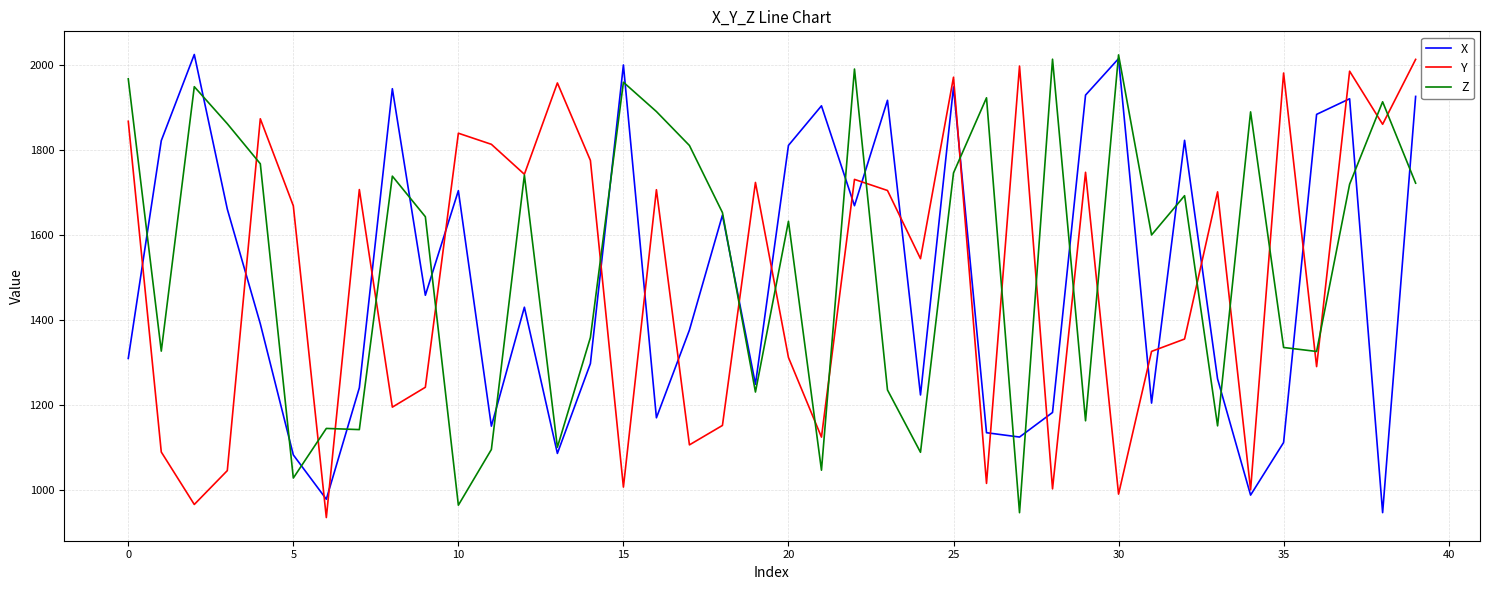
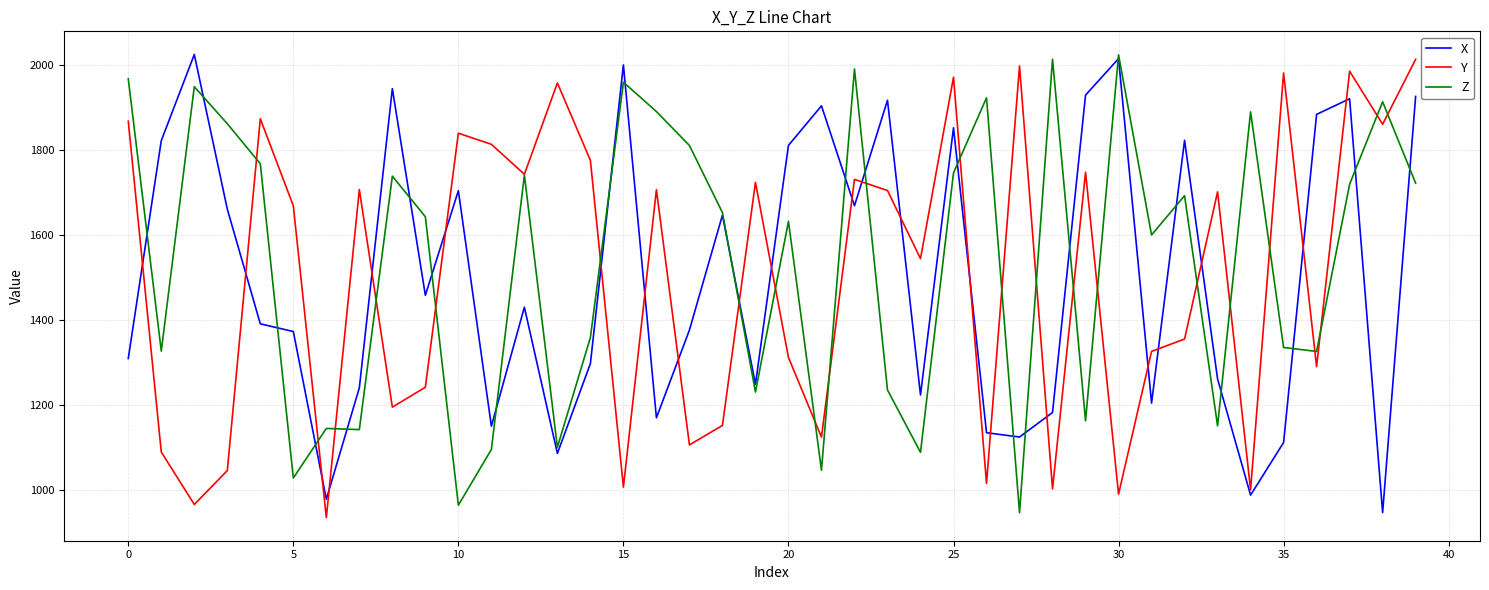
  {
    "X": {
      "0": 1310,
-     "5": 1080,
+     "5": 1370,
      "10": 1700,
      "15": 2000,
      "20": 1810,
-     "25": 1950,
+     "25": 1850,
      "30": 2010,
      "35": 1110
    },
    "Y": {
      "0": 1870,
      "5": 1670,
      "10": 1840,
      "15": 1010,
      "20": 1310,
      "25": 1970,
      "30": 990,
      "35": 1980
    },
    "Z": {
      "0": 1970,
      "5": 1030,
      "10": 960,
      "15": 1960,
      "20": 1630,
      "25": 1750,
      "30": 2020,
      "35": 1340
    }
  }
